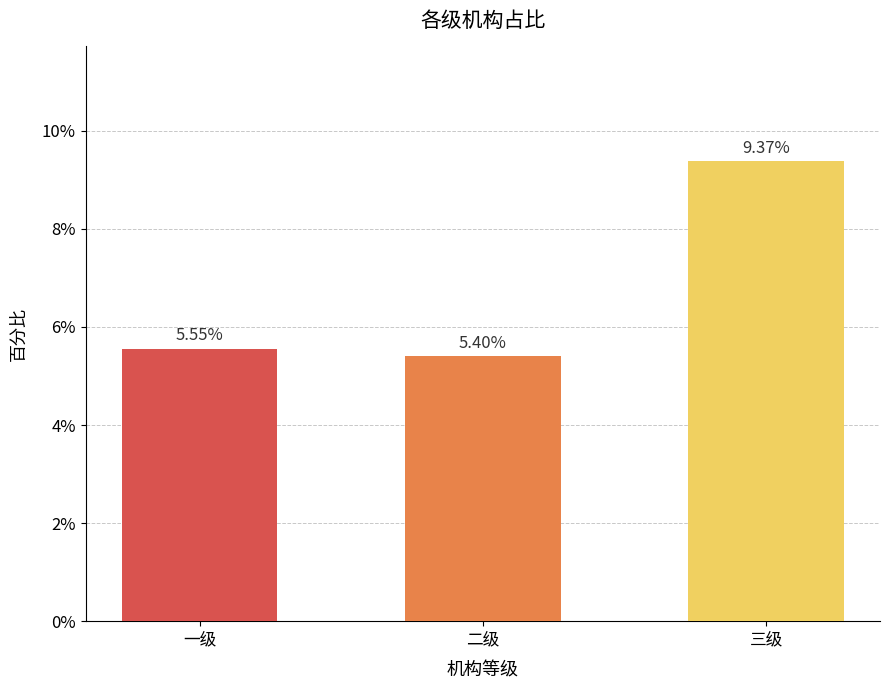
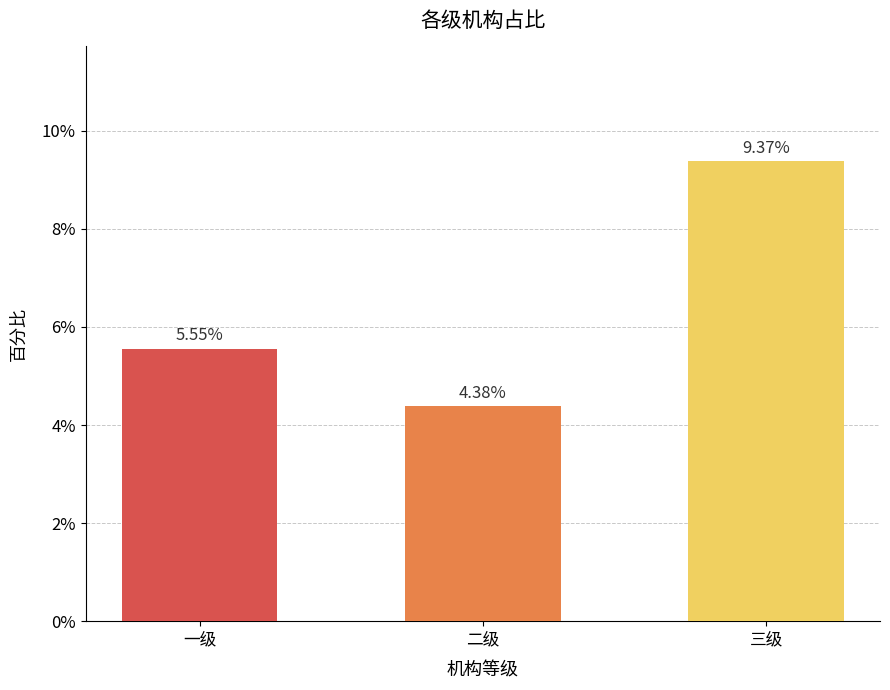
  {
    "一级": "5.55%",
-   "二级": "5.40%",
+   "二级": "4.38%",
    "三级": "9.37%"
  }
